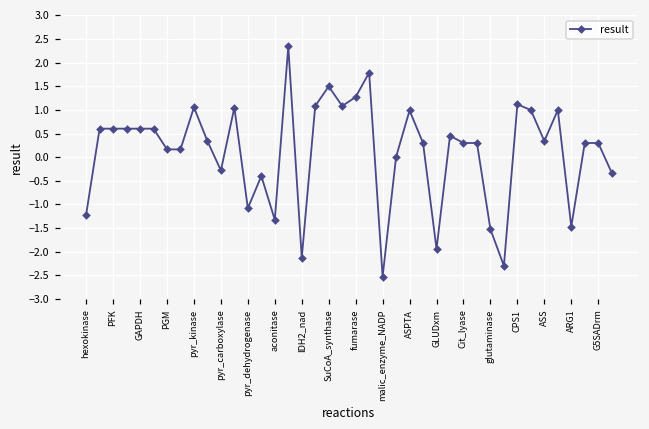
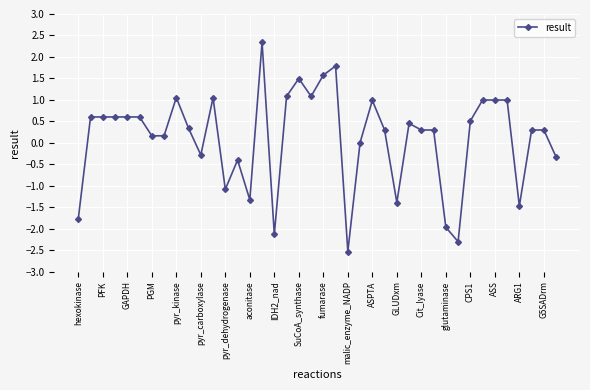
  {
-   "hexokinase": -1.2,
+   "hexokinase": -1.8,
    "PFK": 0.6,
    "GAPDH": 0.6,
    "PGM": 0.2,
    "pyr_kinase": 1.1,
    "pyr_carboxylase": -0.3,
    "pyr_dehydrogenase": -1.1,
    "aconitase": -1.3,
    "IDH2_nad": -2.1,
    "SuCoA_synthase": 1.5,
-   "fumarase": 1.3,
+   "fumarase": 1.6,
    "malic_enzyme_NADP": -2.5,
    "ASPTA": 1.0,
-   "GLUDxm": -1.9,
+   "GLUDxm": -1.4,
    "Cit_lyase": 0.3,
-   "glutaminase": -1.5,
-   "CPS1": 1.1,
-   "ASS": 0.3,
+   "glutaminase": -2.0,
+   "CPS1": 0.5,
+   "ASS": 1.0,
    "ARG1": -1.5,
    "G5SADrm": 0.3
  }
